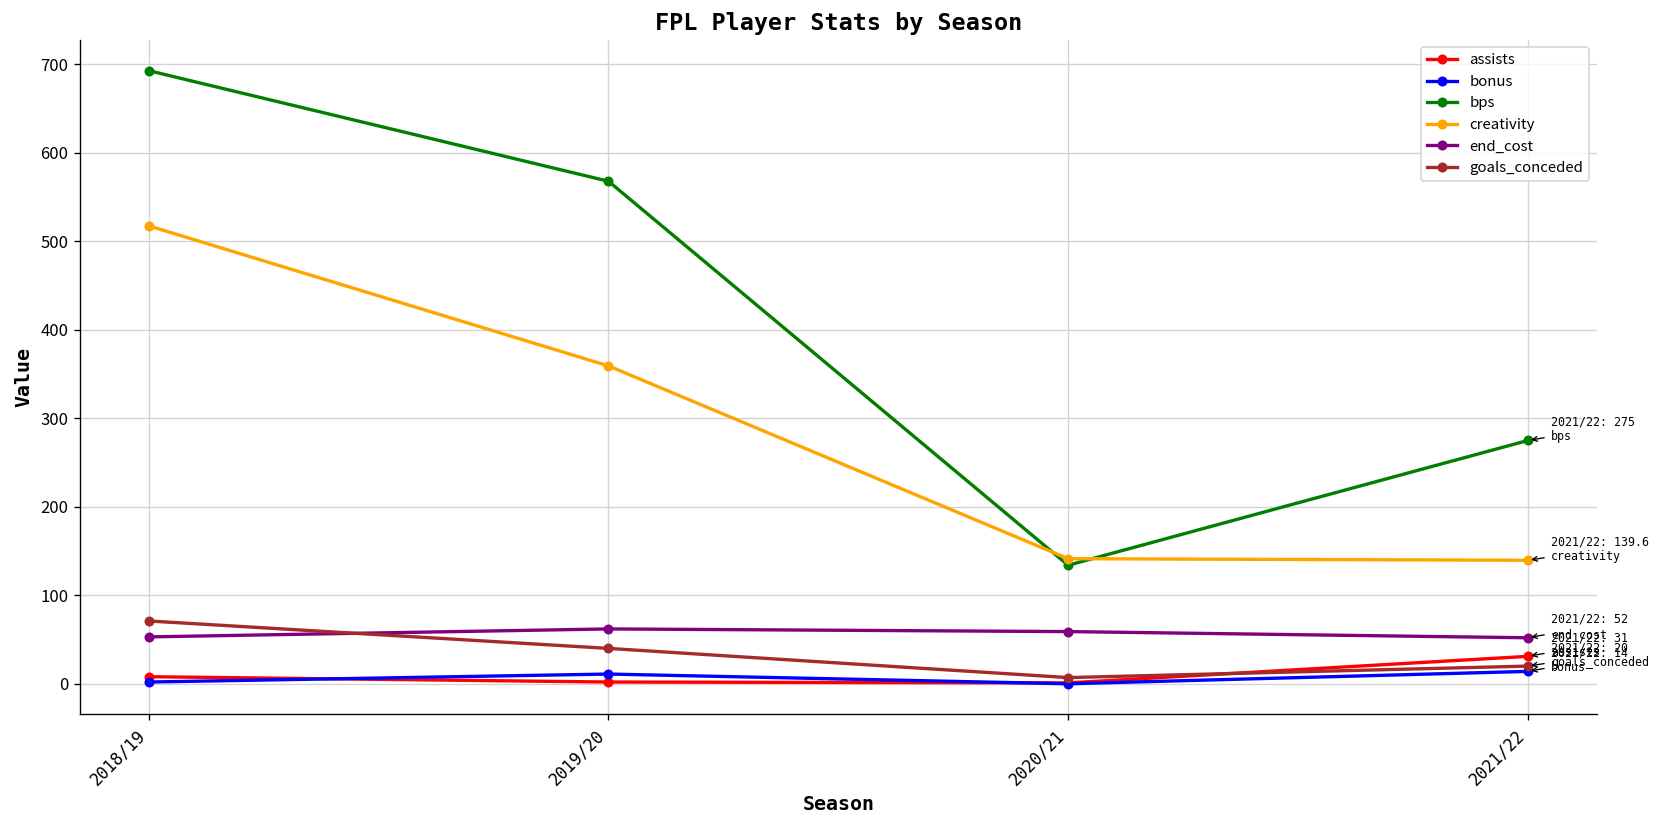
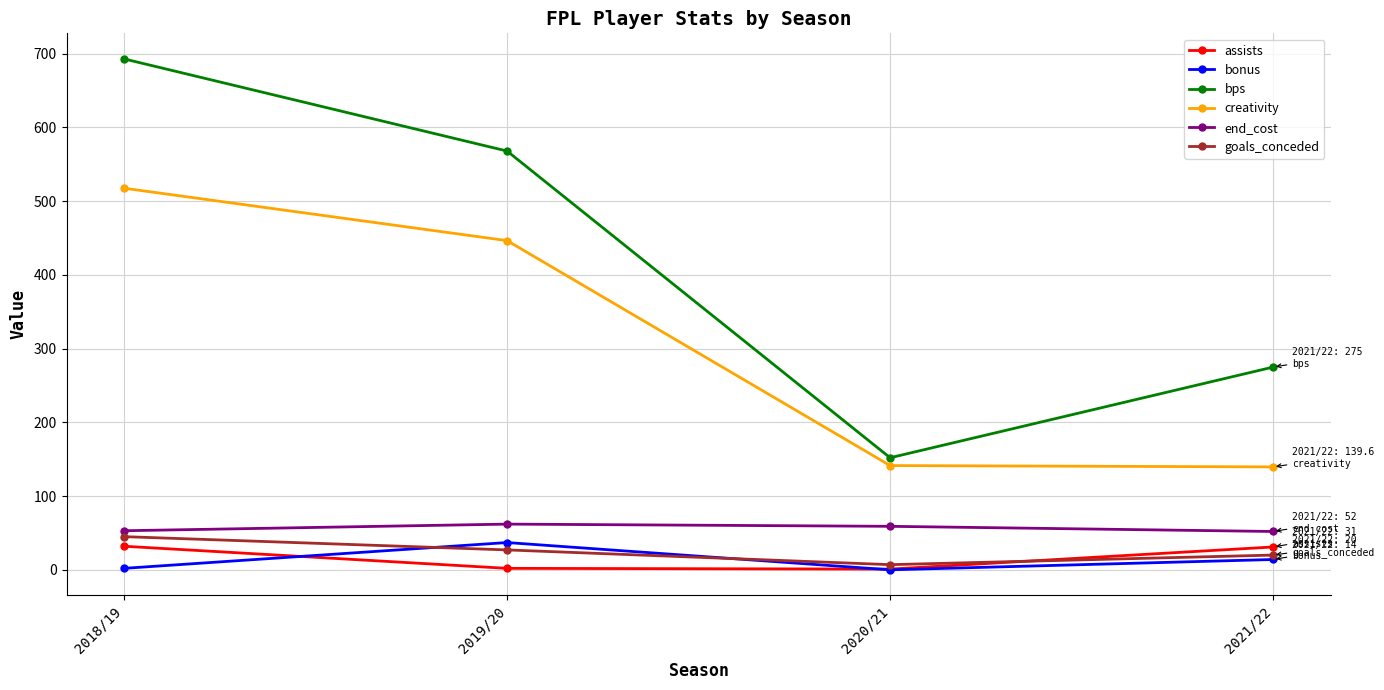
  {
    "assists": {
-     "2018/19": 10,
+     "2018/19": 30,
      "2019/20": 0
    },
    "bonus": {
      "2018/19": 0,
-     "2019/20": 10
+     "2019/20": 40
    },
    "bps": {
      "2018/19": 690,
      "2019/20": 570,
-     "2020/21": 130
+     "2020/21": 150
    },
    "creativity": {
      "2018/19": 520,
-     "2019/20": 360,
+     "2019/20": 450,
      "2020/21": 140
    },
    "end_cost": {
      "2018/19": 50,
      "2019/20": 60,
      "2020/21": 60
    },
    "goals_conceded": {
-     "2018/19": 70,
-     "2019/20": 40,
+     "2018/19": 50,
+     "2019/20": 30,
      "2020/21": 10
    }
  }
